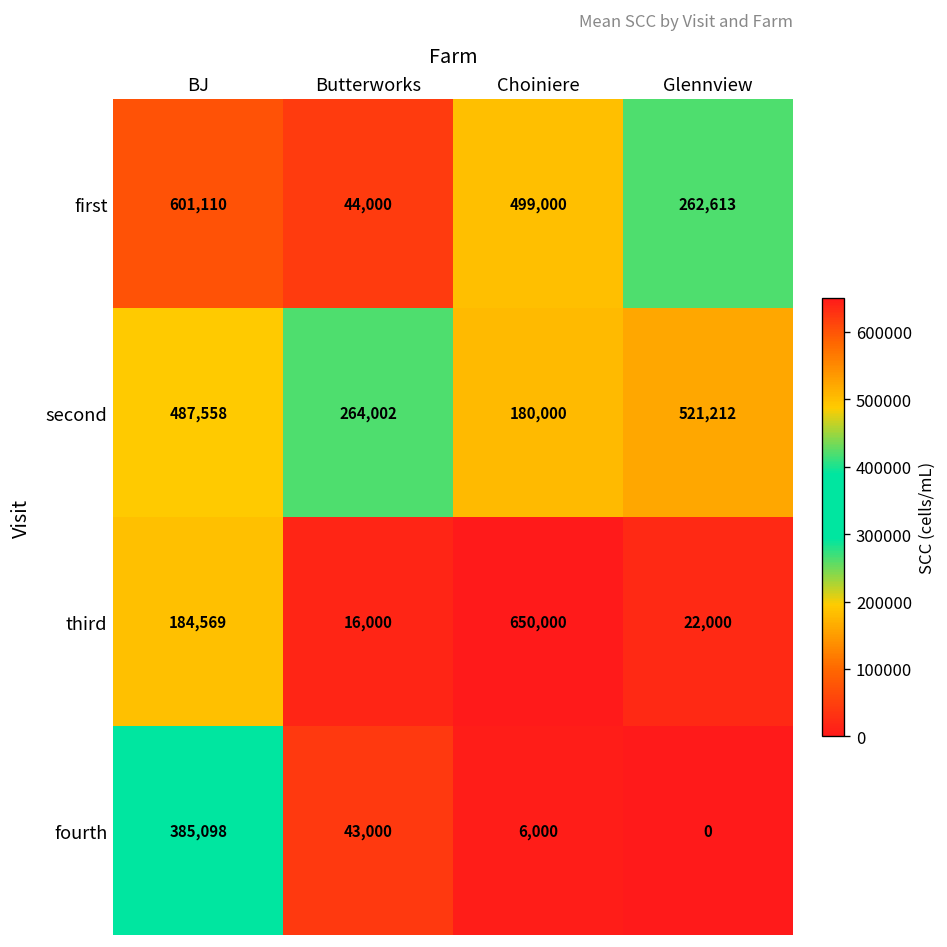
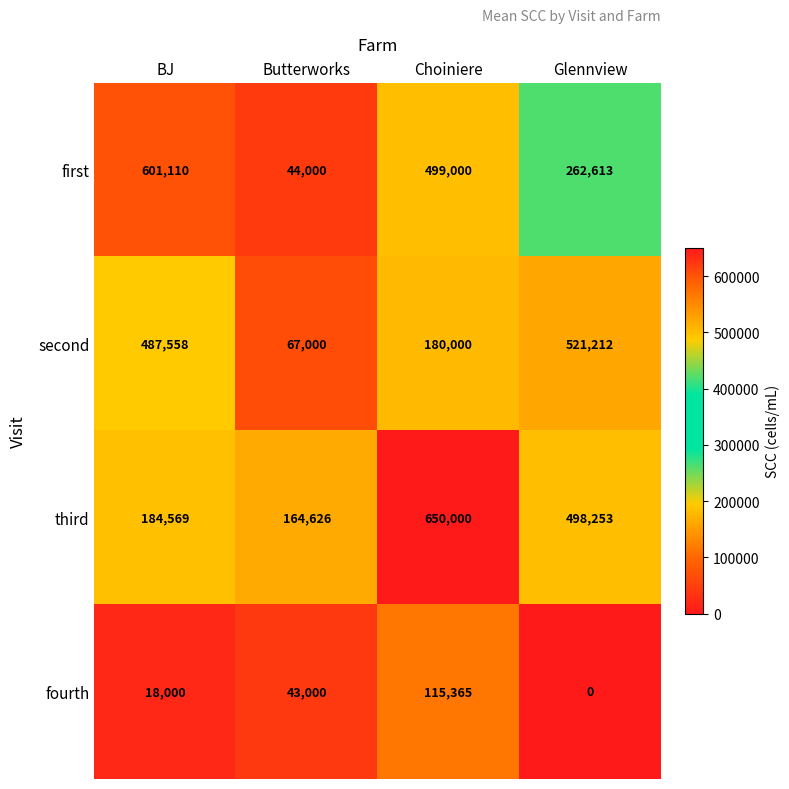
  {
    "first": {
      "BJ": "601,110",
      "Butterworks": "44,000",
      "Choiniere": "499,000",
      "Glennview": "262,613"
    },
    "second": {
      "BJ": "487,558",
-     "Butterworks": "264,002",
+     "Butterworks": "67,000",
      "Choiniere": "180,000",
      "Glennview": "521,212"
    },
    "third": {
      "BJ": "184,569",
-     "Butterworks": "16,000",
+     "Butterworks": "164,626",
      "Choiniere": "650,000",
-     "Glennview": "22,000"
+     "Glennview": "498,253"
    },
    "fourth": {
-     "BJ": "385,098",
+     "BJ": "18,000",
      "Butterworks": "43,000",
-     "Choiniere": "6,000",
+     "Choiniere": "115,365",
      "Glennview": "0"
    }
  }
